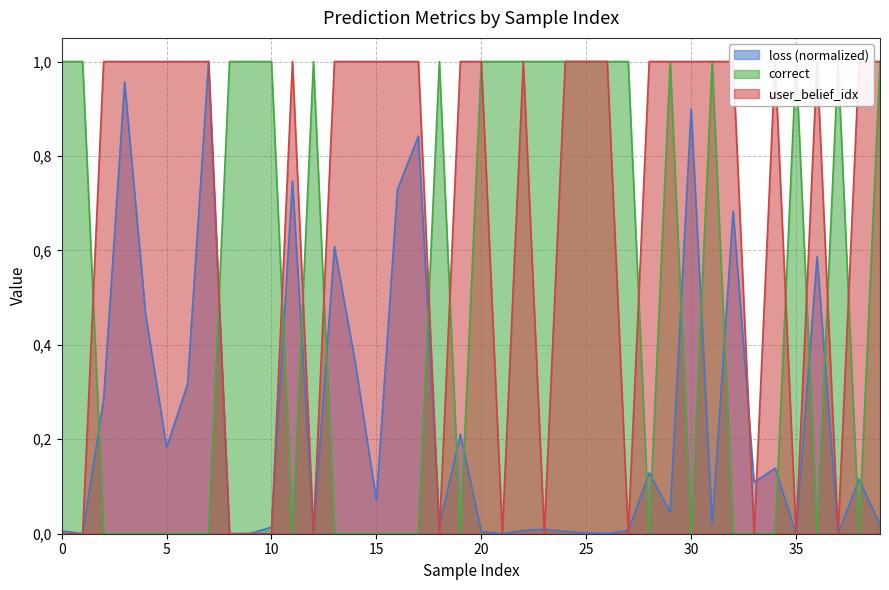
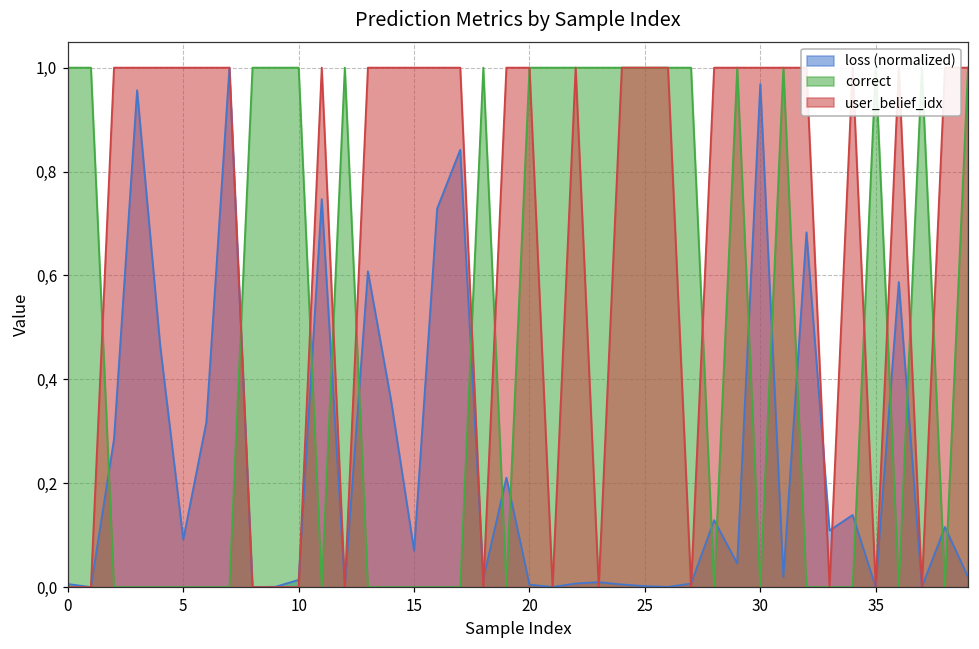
  {
    "loss (normalized)": {
      "0": 0.1,
-     "5": 1.8,
+     "5": 0.9,
      "10": 0.1,
      "15": 0.7,
      "20": 0.0,
      "25": 0.0,
-     "30": 9.0
+     "30": 9.7
    },
    "correct": {
      "0": 10.0,
      "5": 0.0,
      "10": 10.0,
      "15": 0.0,
      "30": 0.0
    },
    "user_belief_idx": {
      "0": 0.0,
      "5": 10.0,
      "10": 0.0,
      "15": 10.0,
      "30": 10.0
    }
  }
